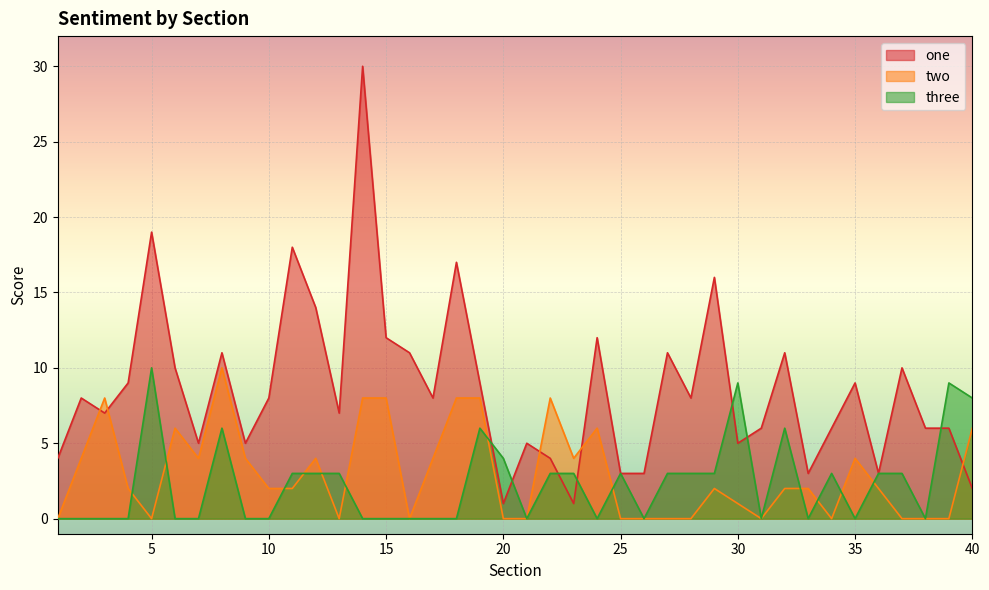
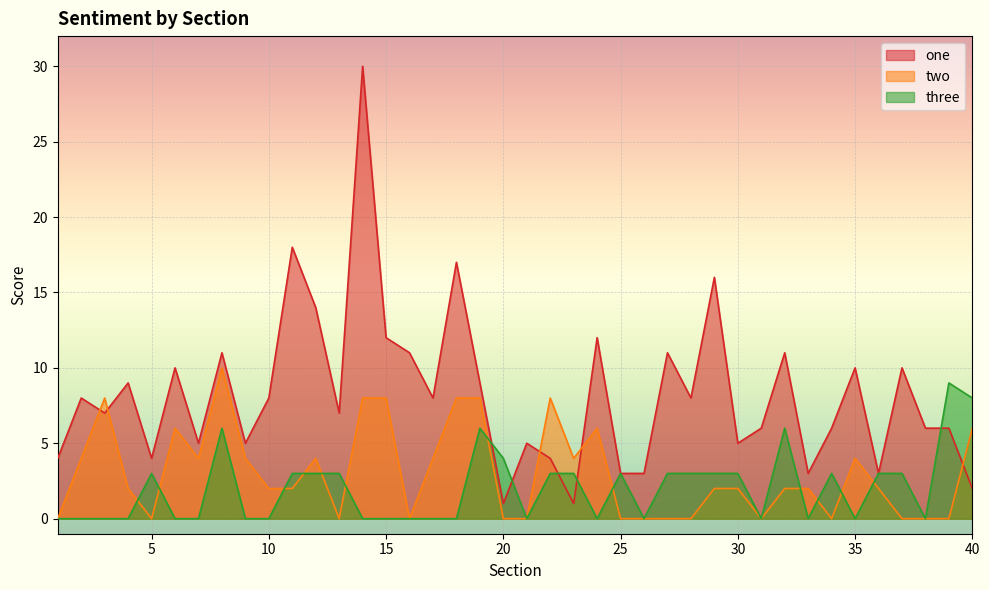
  {
    "one": {
-     "5": 19,
+     "5": 4,
      "10": 8,
      "15": 12,
      "20": 1,
      "30": 5,
-     "35": 9,
+     "35": 10,
      "40": 2
    },
    "two": {
      "5": 0,
      "10": 2,
      "15": 8,
      "20": 0,
      "25": 0,
-     "30": 1,
+     "30": 2,
      "35": 4,
      "40": 6
    },
    "three": {
-     "5": 10,
+     "5": 3,
      "10": 0,
      "15": 0,
      "20": 4,
-     "30": 9,
+     "30": 3,
      "35": 0,
      "40": 8
    }
  }
